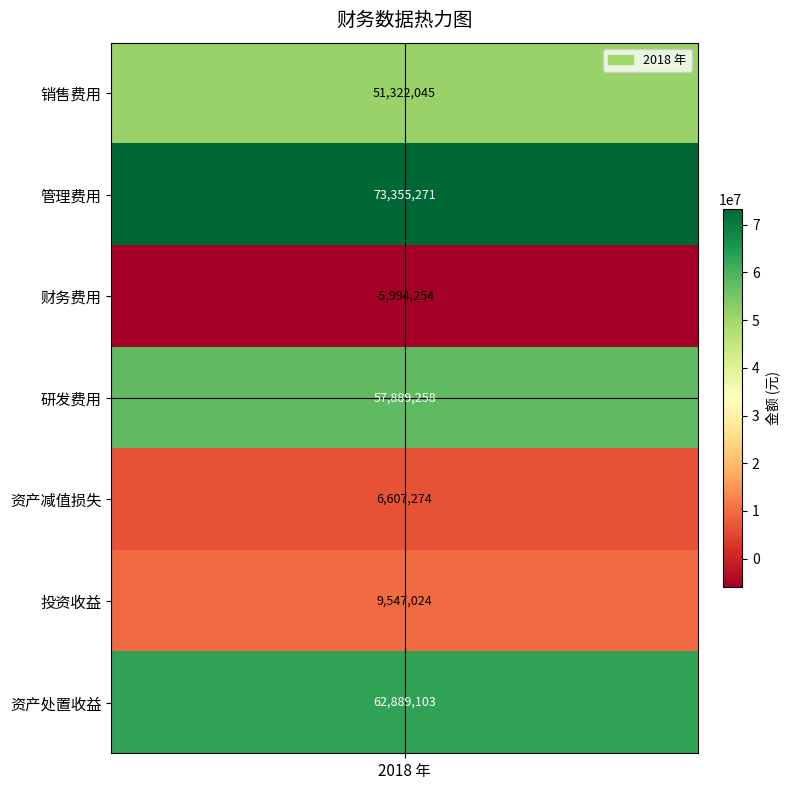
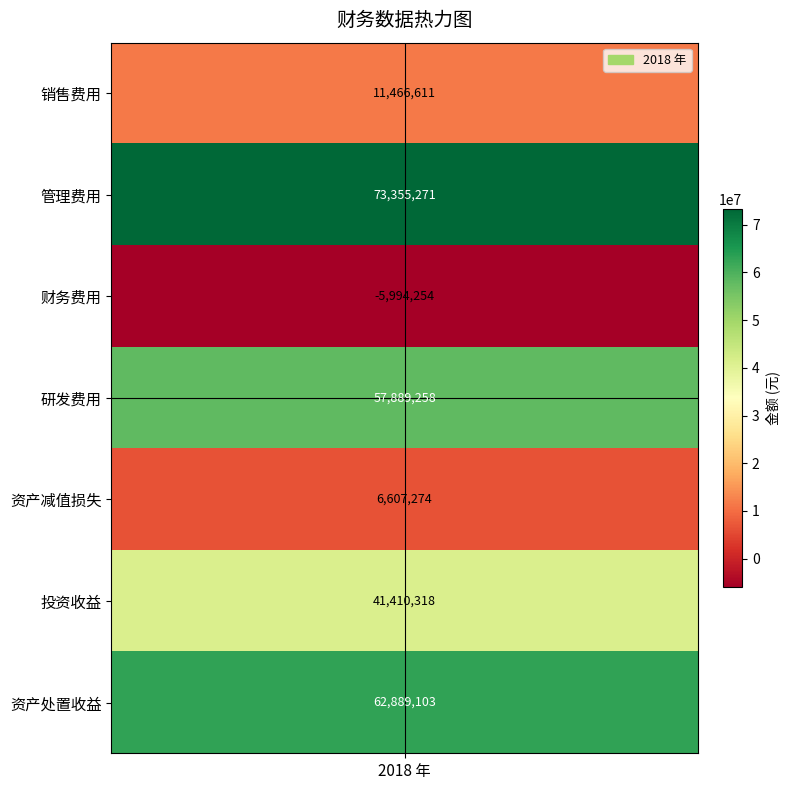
  {
    "销售费用": {
-     "2018 年": "51,322,045"
+     "2018 年": "11,466,611"
    },
    "管理费用": {
      "2018 年": "73,355,271"
    },
    "财务费用": {
      "2018 年": "-5,994,254"
    },
    "研发费用": {
      "2018 年": "57,889,258"
    },
    "资产减值损失": {
      "2018 年": "6,607,274"
    },
    "投资收益": {
-     "2018 年": "9,547,024"
+     "2018 年": "41,410,318"
    },
    "资产处置收益": {
      "2018 年": "62,889,103"
    }
  }
